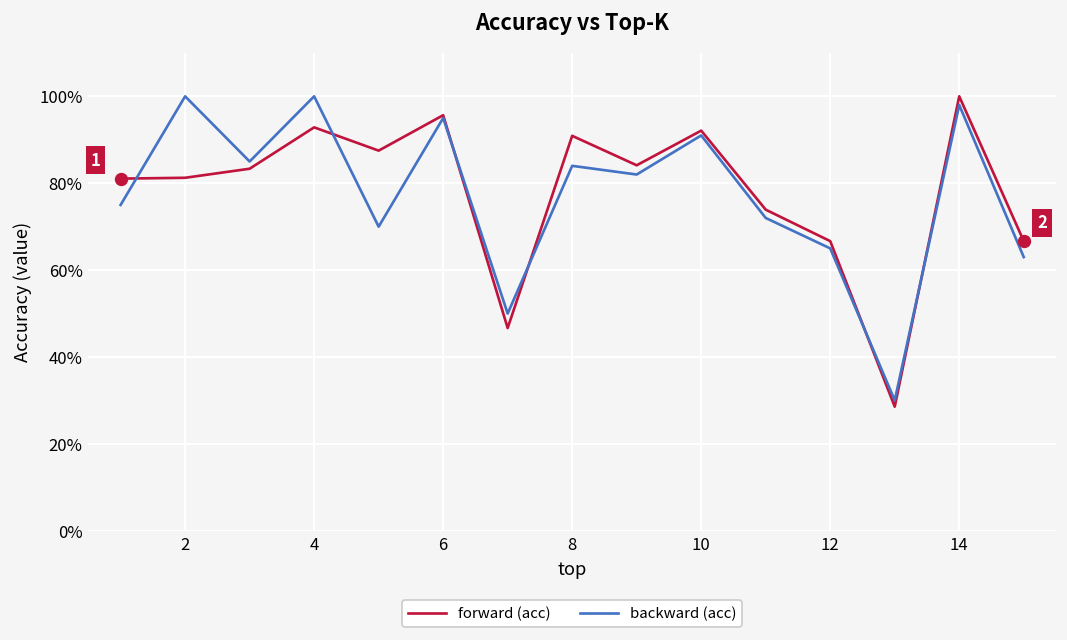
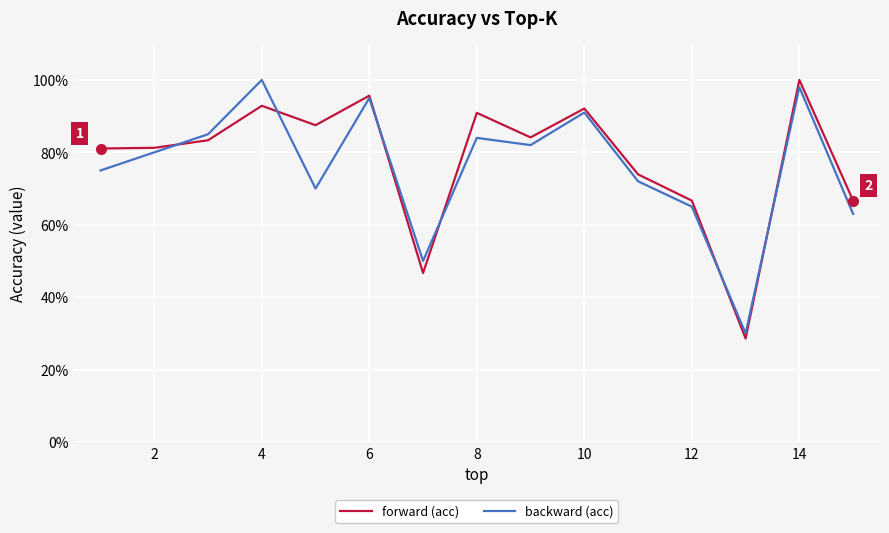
  {
    "backward (acc)": {
-     "2": "100%",
+     "2": "80%",
      "4": "100%",
      "8": "84%",
      "10": "91%",
      "12": "65%",
      "14": "98%"
    }
  }
